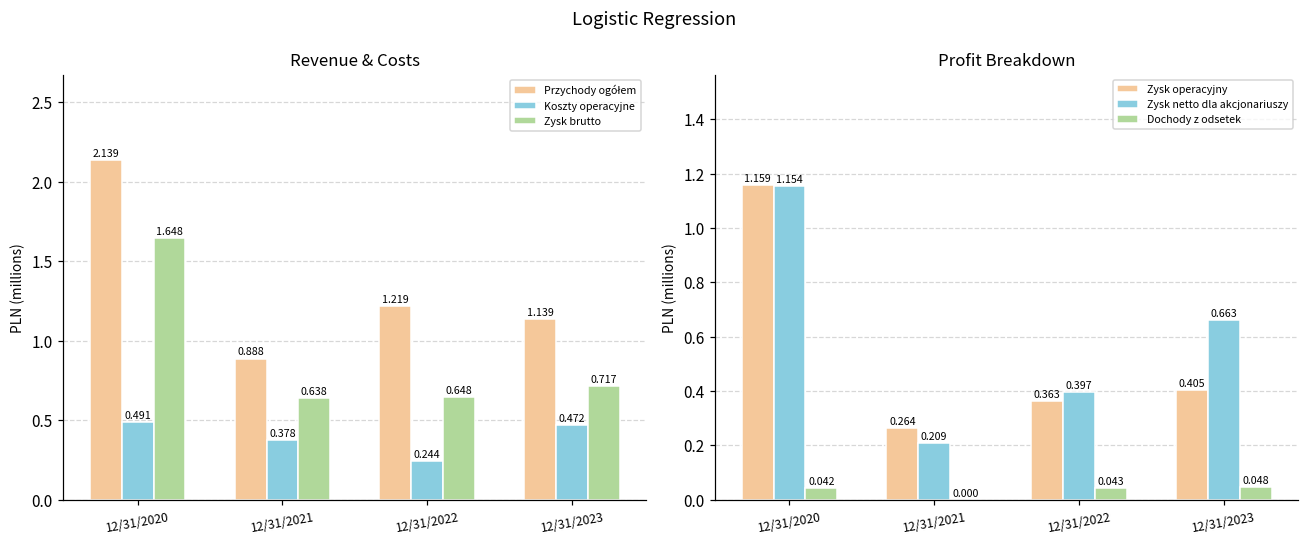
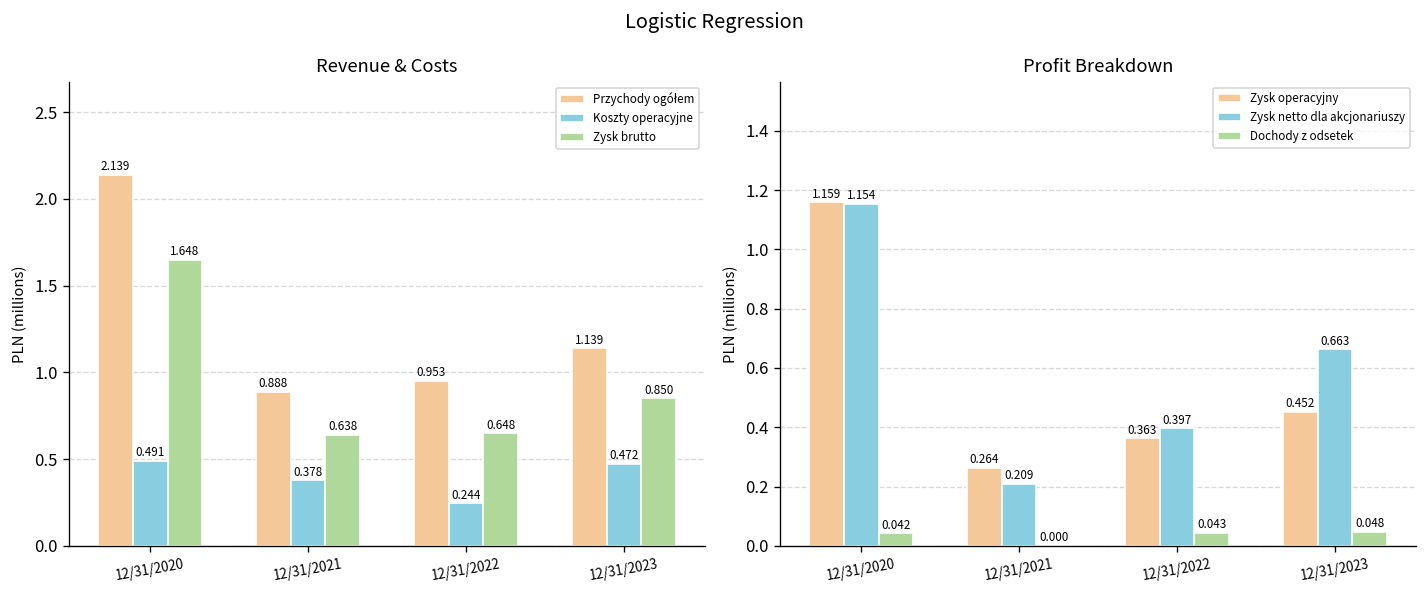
  {
    "Revenue & Costs": {
      "Przychody ogółem": {
        "12/31/2020": 2.139,
        "12/31/2021": 0.888,
-       "12/31/2022": 1.219,
+       "12/31/2022": 0.953,
        "12/31/2023": 1.139
      },
      "Koszty operacyjne": {
        "12/31/2020": 0.491,
        "12/31/2021": 0.378,
        "12/31/2022": 0.244,
        "12/31/2023": 0.472
      },
      "Zysk brutto": {
        "12/31/2020": 1.648,
        "12/31/2021": 0.638,
        "12/31/2022": 0.648,
-       "12/31/2023": 0.717
+       "12/31/2023": 0.850
      }
    },
    "Profit Breakdown": {
      "Zysk operacyjny": {
        "12/31/2020": 1.159,
        "12/31/2021": 0.264,
        "12/31/2022": 0.363,
-       "12/31/2023": 0.405
+       "12/31/2023": 0.452
      },
      "Zysk netto dla akcjonariuszy": {
        "12/31/2020": 1.154,
        "12/31/2021": 0.209,
        "12/31/2022": 0.397,
        "12/31/2023": 0.663
      },
      "Dochody z odsetek": {
        "12/31/2020": 0.042,
        "12/31/2021": 0.000,
        "12/31/2022": 0.043,
        "12/31/2023": 0.048
      }
    }
  }
